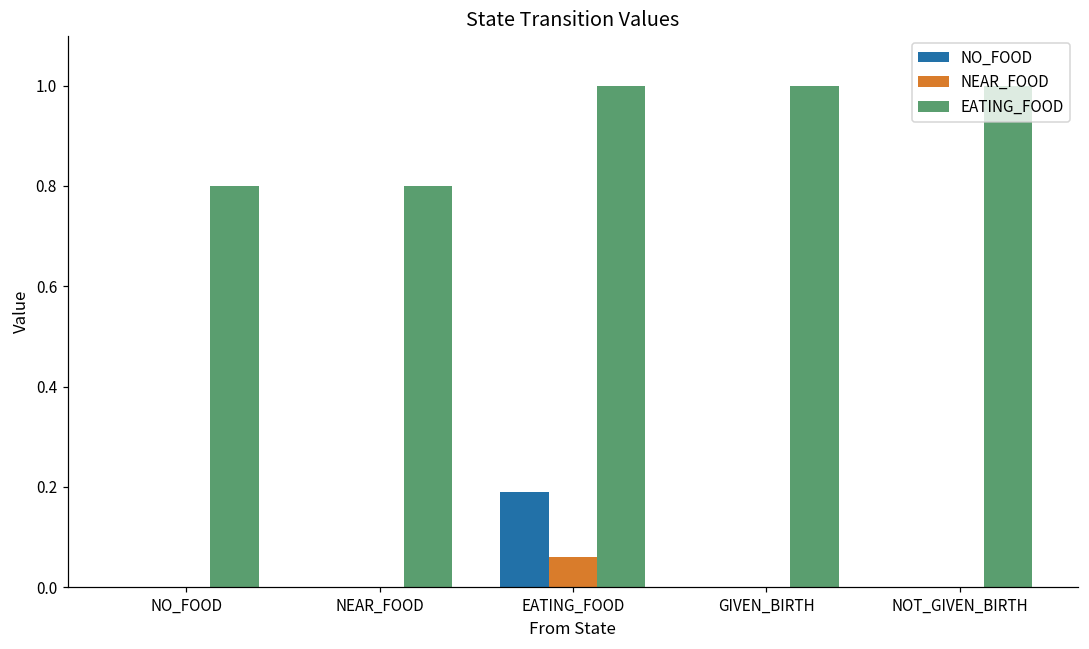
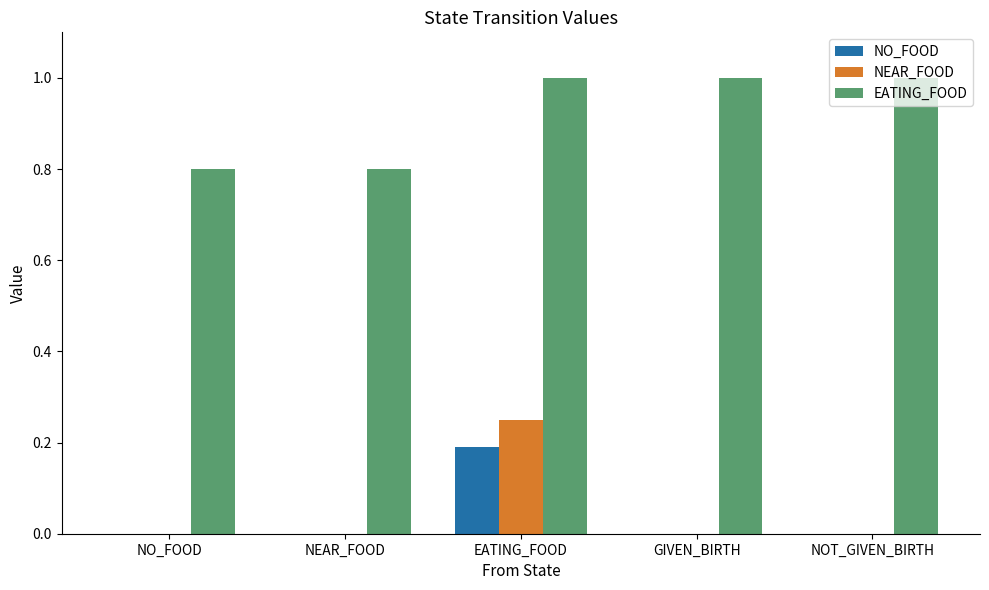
  {
    "NO_FOOD": {
      "NO_FOOD": 0.00,
      "NEAR_FOOD": 0.00,
      "EATING_FOOD": 0.19,
      "GIVEN_BIRTH": 0.00,
      "NOT_GIVEN_BIRTH": 0.00
    },
    "NEAR_FOOD": {
      "NO_FOOD": 0.00,
      "NEAR_FOOD": 0.00,
-     "EATING_FOOD": 0.06,
+     "EATING_FOOD": 0.25,
      "GIVEN_BIRTH": 0.00,
      "NOT_GIVEN_BIRTH": 0.00
    },
    "EATING_FOOD": {
      "NO_FOOD": 0.80,
      "NEAR_FOOD": 0.80,
      "EATING_FOOD": 1.00,
      "GIVEN_BIRTH": 1.00
    }
  }
